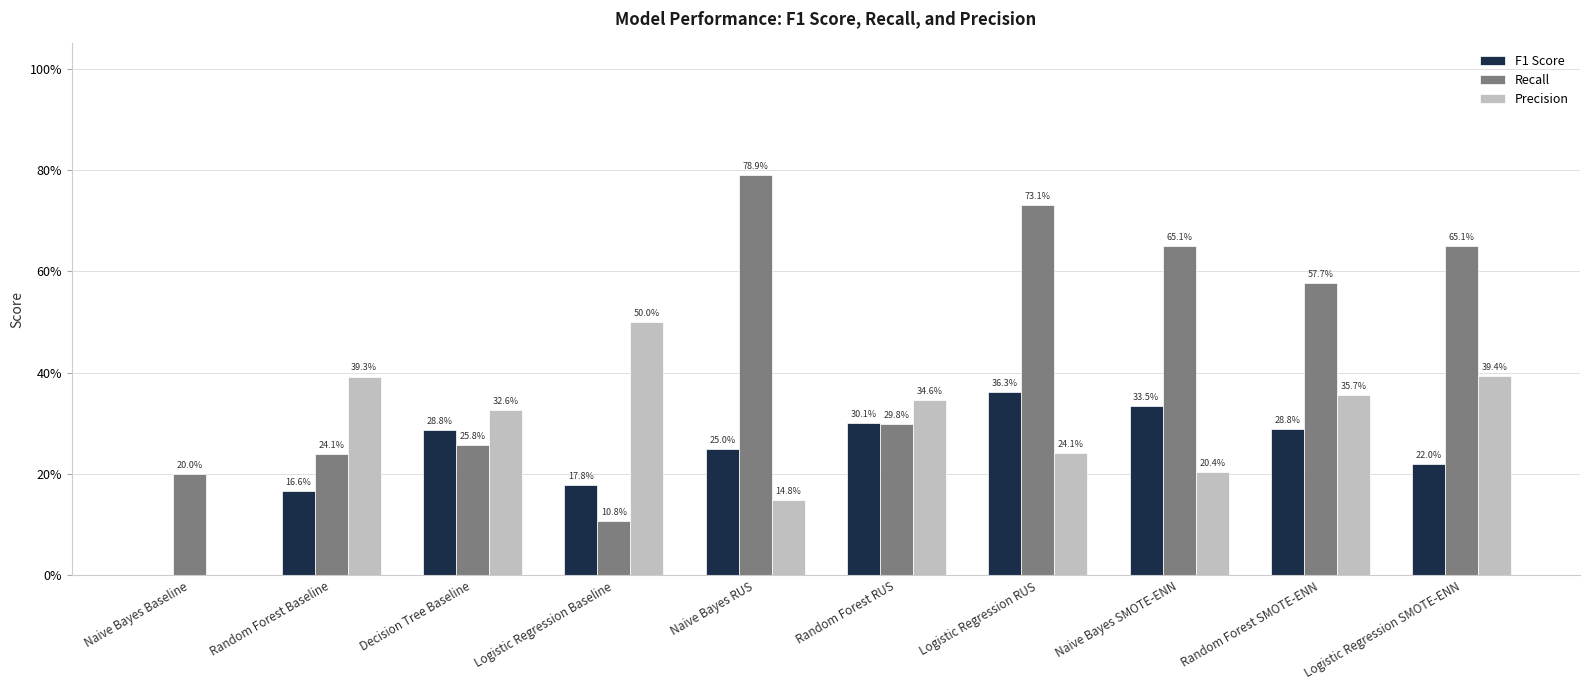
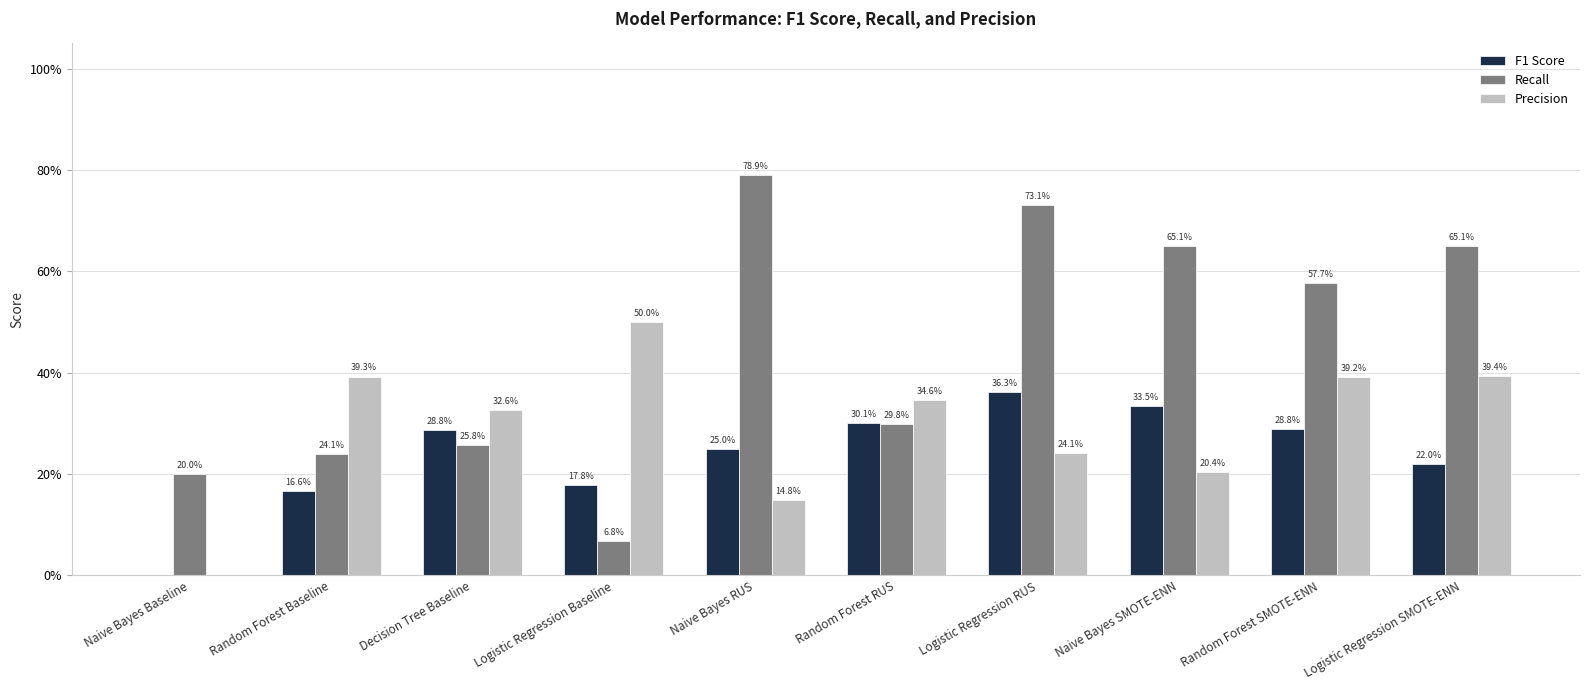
  {
    "F1 Score": {
      "Random Forest Baseline": "16.6%",
      "Decision Tree Baseline": "28.8%",
      "Logistic Regression Baseline": "17.8%",
      "Naive Bayes RUS": "25.0%",
      "Random Forest RUS": "30.1%",
      "Logistic Regression RUS": "36.3%",
      "Naive Bayes SMOTE-ENN": "33.5%",
      "Random Forest SMOTE-ENN": "28.8%",
      "Logistic Regression SMOTE-ENN": "22.0%"
    },
    "Recall": {
      "Naive Bayes Baseline": "20.0%",
      "Random Forest Baseline": "24.1%",
      "Decision Tree Baseline": "25.8%",
-     "Logistic Regression Baseline": "10.8%",
+     "Logistic Regression Baseline": "6.8%",
      "Naive Bayes RUS": "78.9%",
      "Random Forest RUS": "29.8%",
      "Logistic Regression RUS": "73.1%",
      "Naive Bayes SMOTE-ENN": "65.1%",
      "Random Forest SMOTE-ENN": "57.7%",
      "Logistic Regression SMOTE-ENN": "65.1%"
    },
    "Precision": {
      "Random Forest Baseline": "39.3%",
      "Decision Tree Baseline": "32.6%",
      "Logistic Regression Baseline": "50.0%",
      "Naive Bayes RUS": "14.8%",
      "Random Forest RUS": "34.6%",
      "Logistic Regression RUS": "24.1%",
      "Naive Bayes SMOTE-ENN": "20.4%",
-     "Random Forest SMOTE-ENN": "35.7%",
+     "Random Forest SMOTE-ENN": "39.2%",
      "Logistic Regression SMOTE-ENN": "39.4%"
    }
  }
